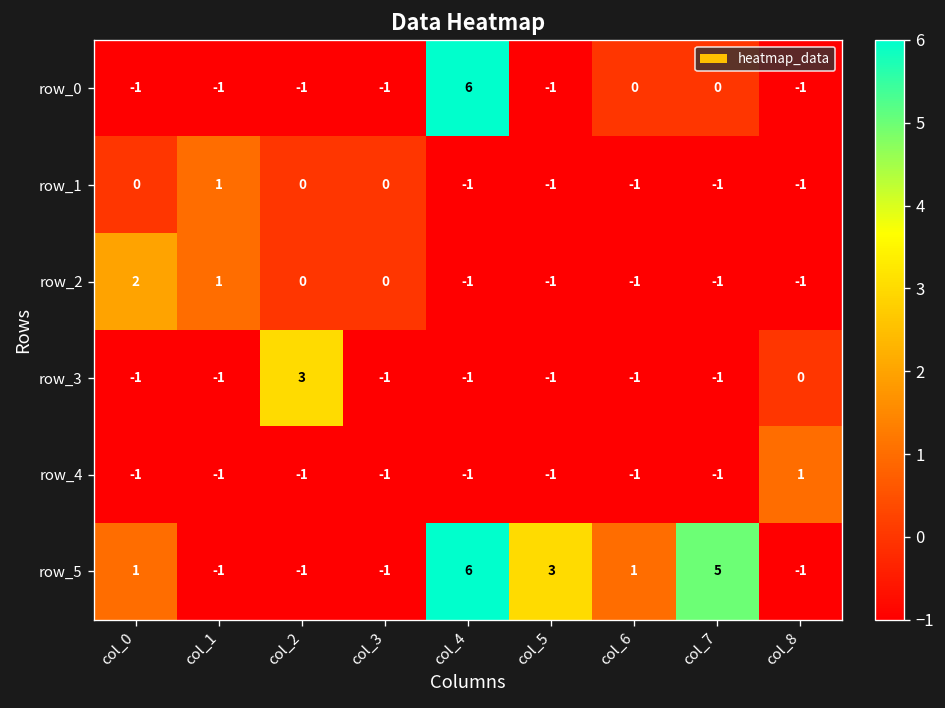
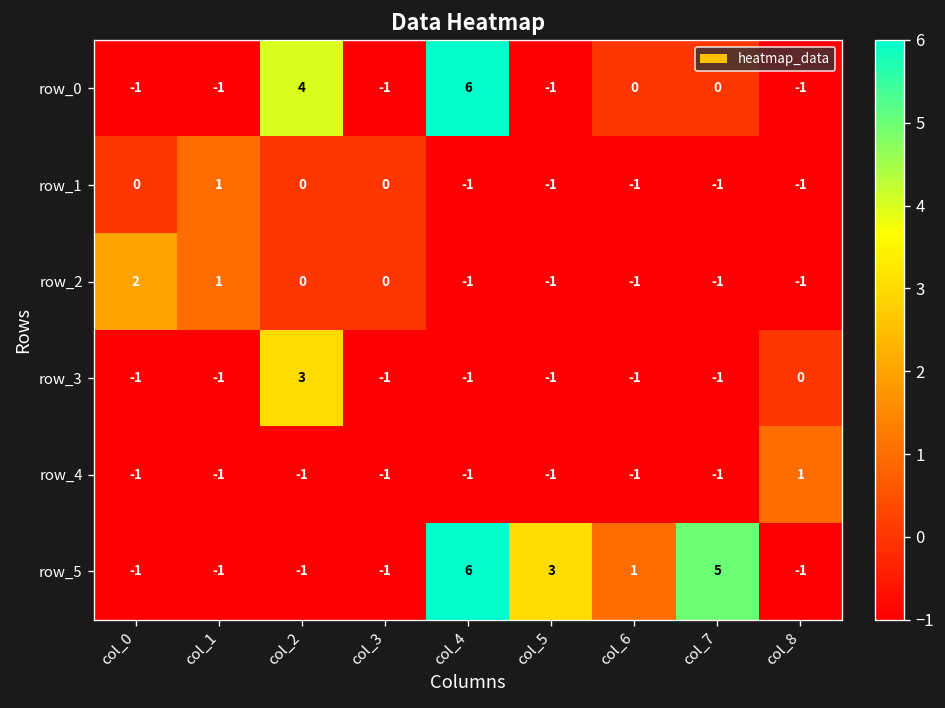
  {
    "row_0": {
      "col_0": -1,
      "col_1": -1,
-     "col_2": -1,
+     "col_2": 4,
      "col_3": -1,
      "col_4": 6,
      "col_5": -1,
      "col_6": 0,
      "col_7": 0,
      "col_8": -1
    },
    "row_1": {
      "col_0": 0,
      "col_1": 1,
      "col_2": 0,
      "col_3": 0,
      "col_4": -1,
      "col_5": -1,
      "col_6": -1,
      "col_7": -1,
      "col_8": -1
    },
    "row_2": {
      "col_0": 2,
      "col_1": 1,
      "col_2": 0,
      "col_3": 0,
      "col_4": -1,
      "col_5": -1,
      "col_6": -1,
      "col_7": -1,
      "col_8": -1
    },
    "row_3": {
      "col_0": -1,
      "col_1": -1,
      "col_2": 3,
      "col_3": -1,
      "col_4": -1,
      "col_5": -1,
      "col_6": -1,
      "col_7": -1,
      "col_8": 0
    },
    "row_4": {
      "col_0": -1,
      "col_1": -1,
      "col_2": -1,
      "col_3": -1,
      "col_4": -1,
      "col_5": -1,
      "col_6": -1,
      "col_7": -1,
      "col_8": 1
    },
    "row_5": {
-     "col_0": 1,
+     "col_0": -1,
      "col_1": -1,
      "col_2": -1,
      "col_3": -1,
      "col_4": 6,
      "col_5": 3,
      "col_6": 1,
      "col_7": 5,
      "col_8": -1
    }
  }
